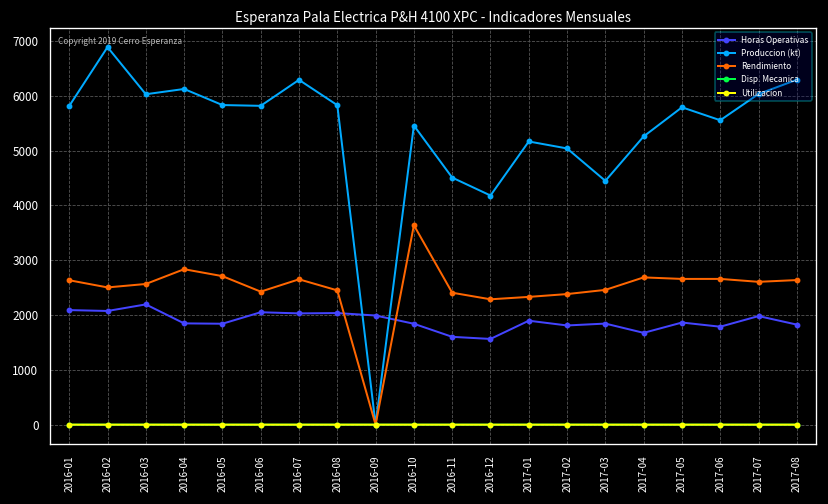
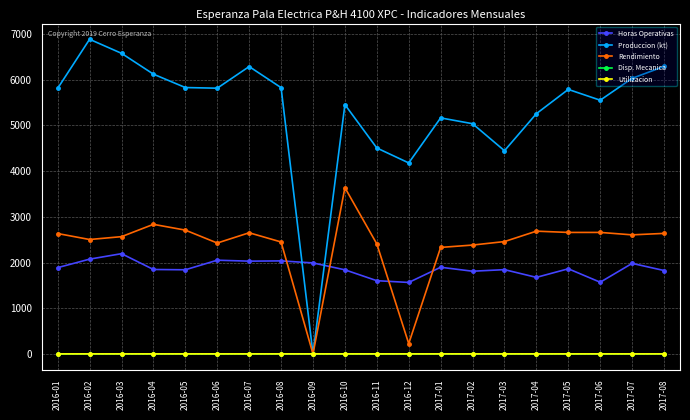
  {
    "Horas Operativas": {
-     "2016-01": 2100,
+     "2016-01": 1900,
      "2016-02": 2100,
      "2016-03": 2200,
      "2016-04": 1800,
      "2016-05": 1800,
      "2016-06": 2100,
      "2016-07": 2000,
      "2016-08": 2000,
      "2016-09": 2000,
      "2016-10": 1800,
      "2016-11": 1600,
      "2016-12": 1600,
      "2017-01": 1900,
      "2017-02": 1800,
      "2017-03": 1800,
      "2017-04": 1700,
      "2017-05": 1900,
-     "2017-06": 1800,
+     "2017-06": 1600,
      "2017-07": 2000,
      "2017-08": 1800
    },
    "Produccion (kt)": {
      "2016-01": 5800,
-     "2016-03": 6000,
+     "2016-03": 6600,
      "2016-04": 6100,
      "2016-05": 5800,
      "2016-06": 5800,
      "2016-07": 6300,
      "2016-08": 5800,
      "2016-10": 5500,
      "2016-11": 4500,
      "2016-12": 4200,
      "2017-01": 5200,
      "2017-02": 5000,
      "2017-03": 4400,
      "2017-04": 5300,
      "2017-05": 5800,
      "2017-06": 5600
    },
    "Rendimiento": {
      "2016-01": 2600,
      "2016-02": 2500,
      "2016-03": 2600,
      "2016-04": 2800,
      "2016-05": 2700,
      "2016-06": 2400,
      "2016-07": 2700,
      "2016-08": 2500,
      "2016-10": 3600,
      "2016-11": 2400,
-     "2016-12": 2300,
+     "2016-12": 200,
      "2017-01": 2300,
      "2017-02": 2400,
      "2017-03": 2500,
      "2017-04": 2700,
      "2017-05": 2700,
      "2017-06": 2700,
      "2017-07": 2600,
      "2017-08": 2600
    },
    "Utilizacion": {
      "2016-01": 0,
      "2016-02": 0,
      "2016-03": 0,
      "2016-04": 0,
      "2016-05": 0,
      "2016-06": 0,
      "2016-07": 0,
      "2016-08": 0,
      "2016-10": 0,
      "2016-11": 0,
      "2016-12": 0,
      "2017-01": 0,
      "2017-02": 0,
      "2017-03": 0,
      "2017-04": 0,
      "2017-05": 0,
      "2017-06": 0,
      "2017-07": 0,
      "2017-08": 0
    }
  }
